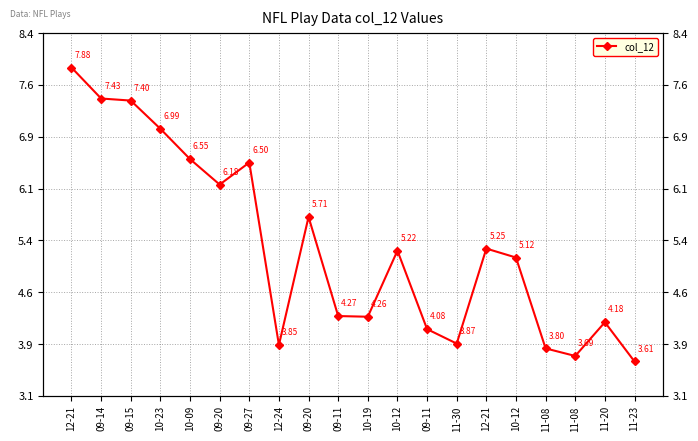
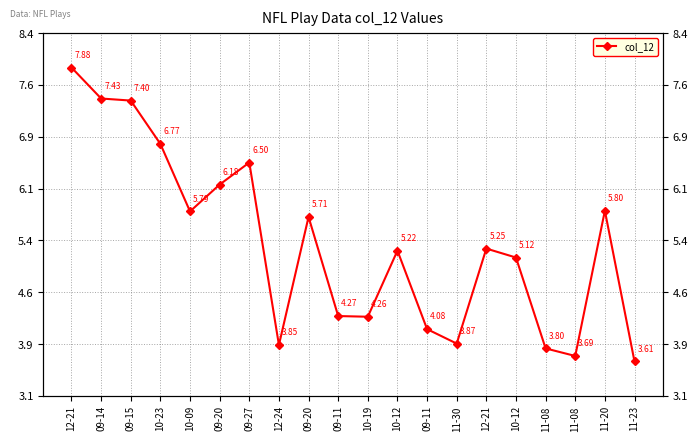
  {
    "09-14": 7.43,
    "09-15": 7.40,
-   "10-23": 6.99,
-   "10-09": 6.55,
+   "10-23": 6.77,
+   "10-09": 5.79,
    "09-27": 6.50,
    "12-24": 3.85,
    "10-19": 4.26,
    "11-30": 3.87,
-   "11-20": 4.18,
+   "11-20": 5.80,
    "11-23": 3.61
  }
